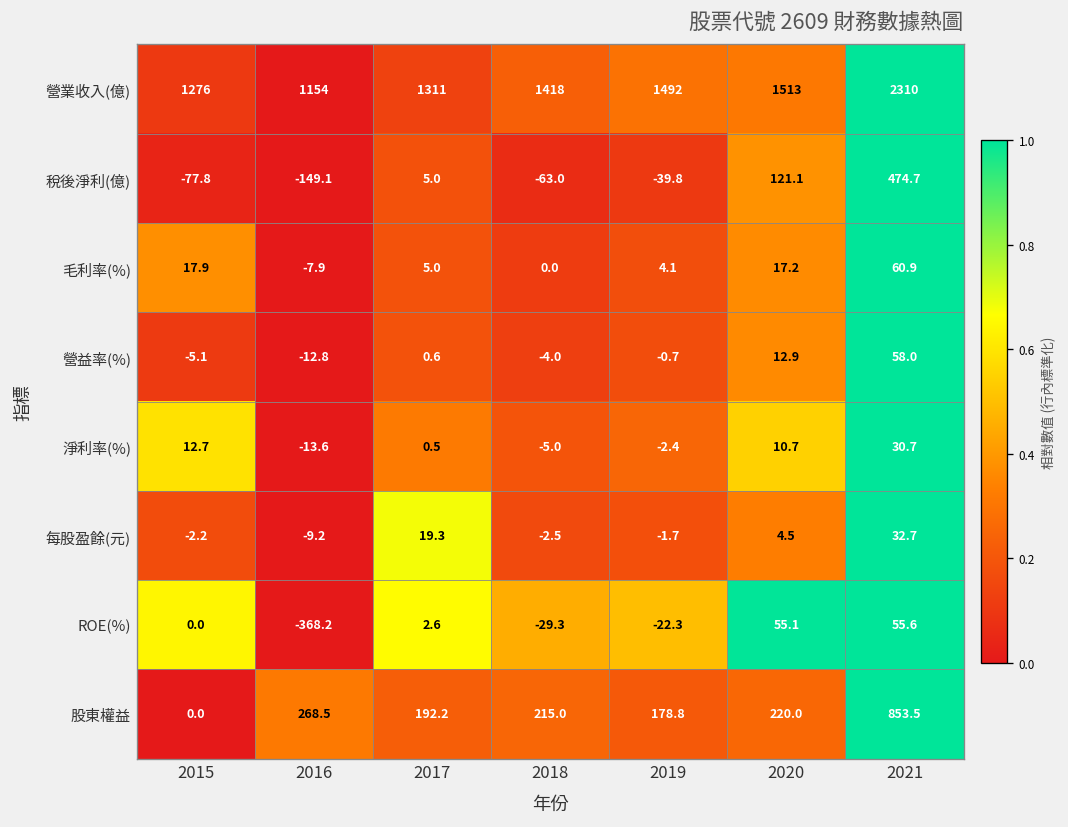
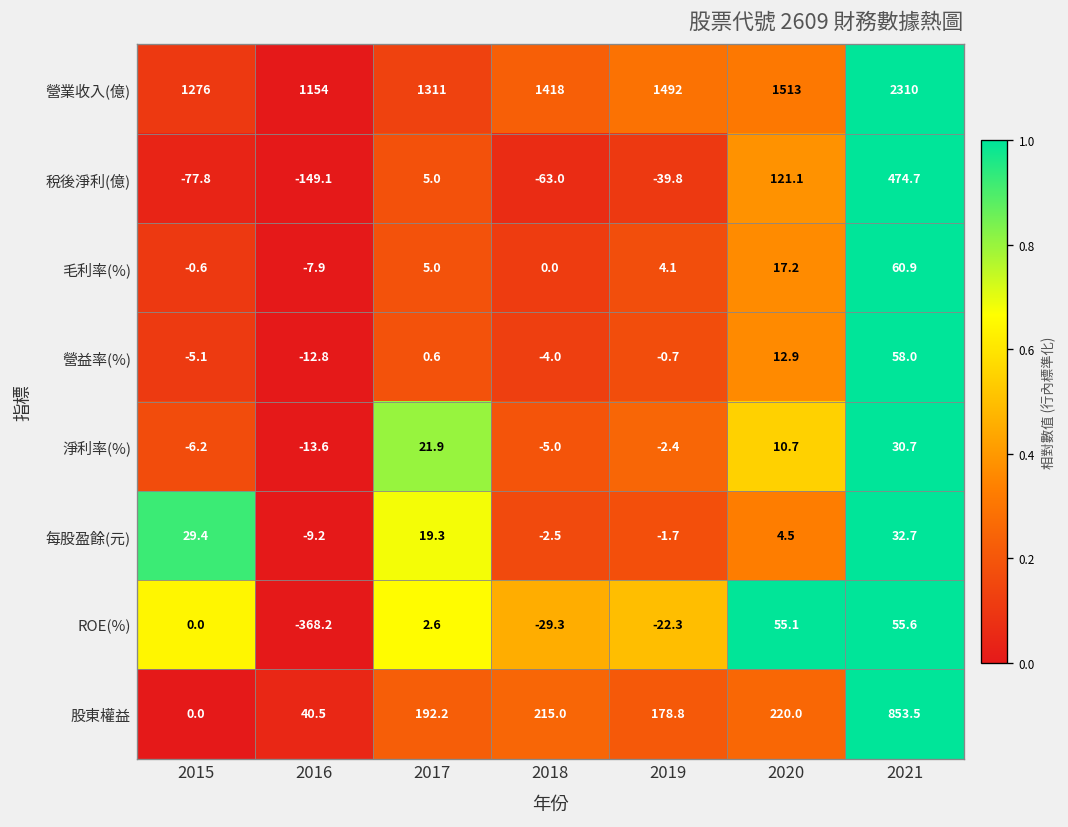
  {
    "營業收入(億)": {
      "2015": 1276,
      "2016": 1154,
      "2017": 1311,
      "2018": 1418,
      "2019": 1492,
      "2020": 1513,
      "2021": 2310
    },
    "稅後淨利(億)": {
      "2015": -77.8,
      "2016": -149.1,
      "2017": 5.0,
      "2018": -63.0,
      "2019": -39.8,
      "2020": 121.1,
      "2021": 474.7
    },
    "毛利率(%)": {
-     "2015": 17.9,
+     "2015": -0.6,
      "2016": -7.9,
      "2017": 5.0,
      "2018": 0.0,
      "2019": 4.1,
      "2020": 17.2,
      "2021": 60.9
    },
    "營益率(%)": {
      "2015": -5.1,
      "2016": -12.8,
      "2017": 0.6,
      "2018": -4.0,
      "2019": -0.7,
      "2020": 12.9,
      "2021": 58.0
    },
    "淨利率(%)": {
-     "2015": 12.7,
+     "2015": -6.2,
      "2016": -13.6,
-     "2017": 0.5,
+     "2017": 21.9,
      "2018": -5.0,
      "2019": -2.4,
      "2020": 10.7,
      "2021": 30.7
    },
    "每股盈餘(元)": {
-     "2015": -2.2,
+     "2015": 29.4,
      "2016": -9.2,
      "2017": 19.3,
      "2018": -2.5,
      "2019": -1.7,
      "2020": 4.5,
      "2021": 32.7
    },
    "ROE(%)": {
      "2015": 0.0,
      "2016": -368.2,
      "2017": 2.6,
      "2018": -29.3,
      "2019": -22.3,
      "2020": 55.1,
      "2021": 55.6
    },
    "股東權益": {
      "2015": 0.0,
-     "2016": 268.5,
+     "2016": 40.5,
      "2017": 192.2,
      "2018": 215.0,
      "2019": 178.8,
      "2020": 220.0,
      "2021": 853.5
    }
  }
